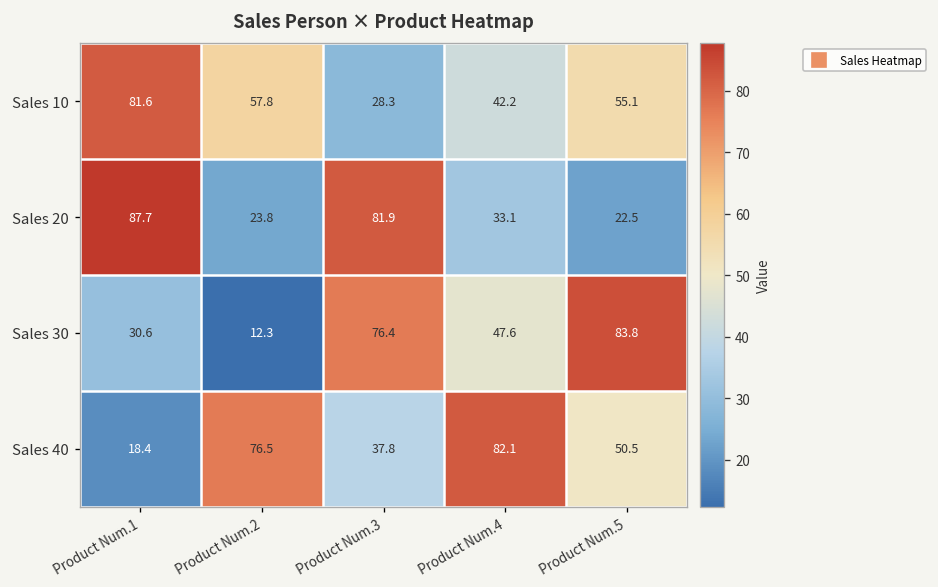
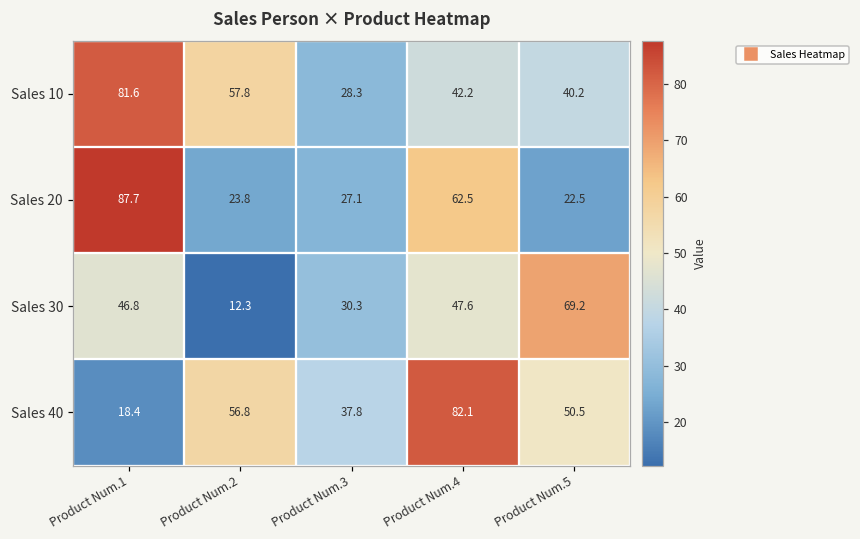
  {
    "Sales 10": {
      "Product Num.1": 81.6,
      "Product Num.2": 57.8,
      "Product Num.3": 28.3,
      "Product Num.4": 42.2,
-     "Product Num.5": 55.1
+     "Product Num.5": 40.2
    },
    "Sales 20": {
      "Product Num.1": 87.7,
      "Product Num.2": 23.8,
-     "Product Num.3": 81.9,
-     "Product Num.4": 33.1,
+     "Product Num.3": 27.1,
+     "Product Num.4": 62.5,
      "Product Num.5": 22.5
    },
    "Sales 30": {
-     "Product Num.1": 30.6,
+     "Product Num.1": 46.8,
      "Product Num.2": 12.3,
-     "Product Num.3": 76.4,
+     "Product Num.3": 30.3,
      "Product Num.4": 47.6,
-     "Product Num.5": 83.8
+     "Product Num.5": 69.2
    },
    "Sales 40": {
      "Product Num.1": 18.4,
-     "Product Num.2": 76.5,
+     "Product Num.2": 56.8,
      "Product Num.3": 37.8,
      "Product Num.4": 82.1,
      "Product Num.5": 50.5
    }
  }
